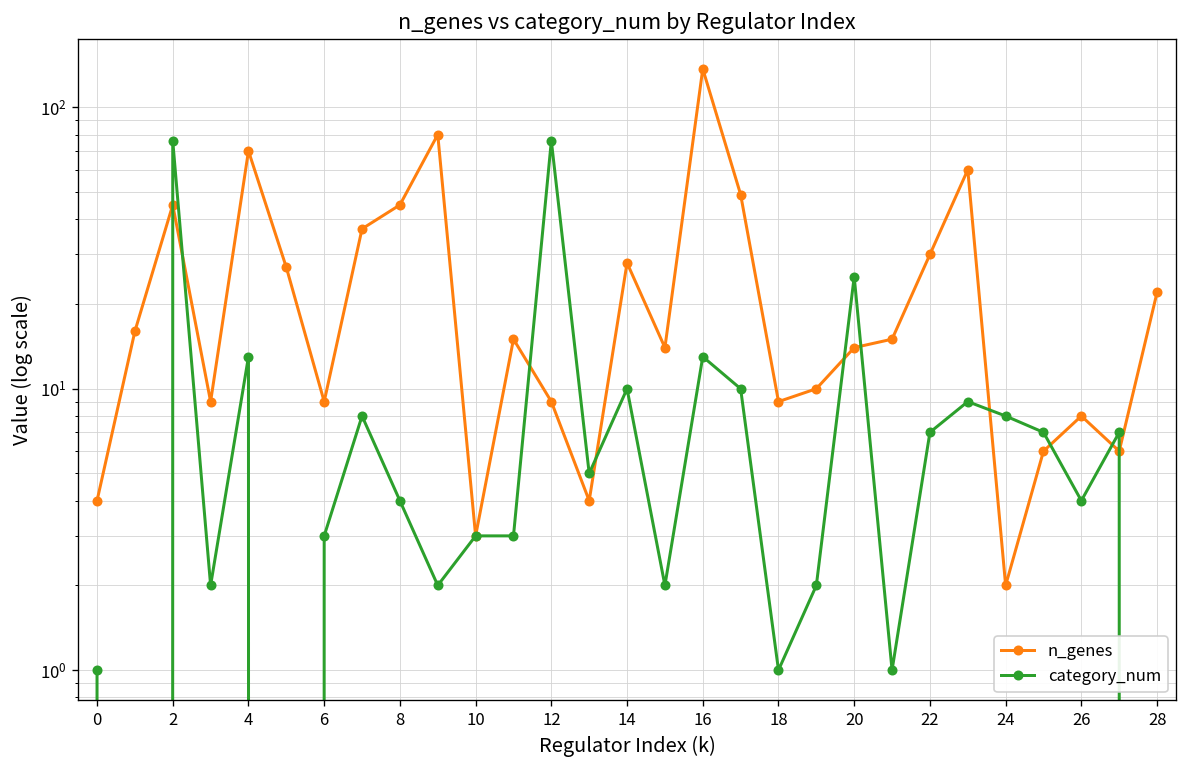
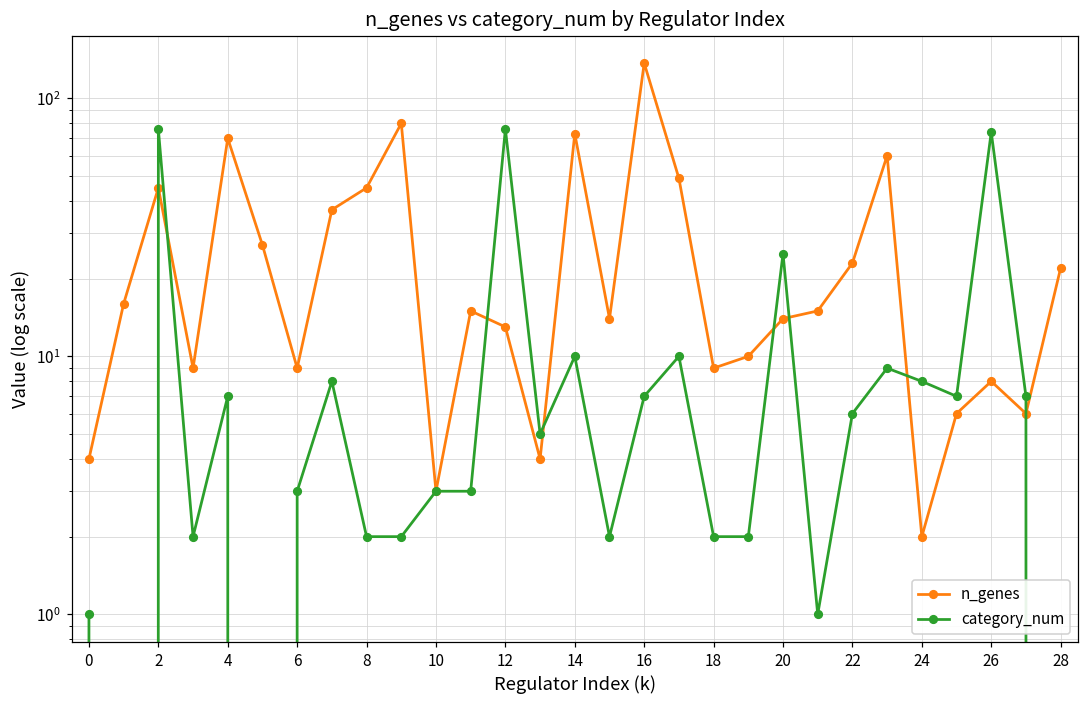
  {
    "n_genes": {
      "0": 4,
      "2": 45,
      "4": 70,
      "6": 9,
      "8": 45,
-     "12": 9,
-     "14": 28,
+     "12": 13,
+     "14": 73,
      "16": 140,
      "18": 9,
      "20": 14,
-     "22": 30,
+     "22": 23,
      "24": 2,
      "26": 8,
      "28": 22
    },
    "category_num": {
      "0": 1,
      "2": 76,
-     "4": 13,
+     "4": 7,
      "6": 3,
-     "8": 4,
+     "8": 2,
      "12": 76,
      "14": 10,
-     "16": 13,
-     "18": 1,
+     "16": 7,
+     "18": 2,
      "20": 25,
-     "22": 7,
+     "22": 6,
      "24": 8,
-     "26": 4
+     "26": 74
    }
  }
